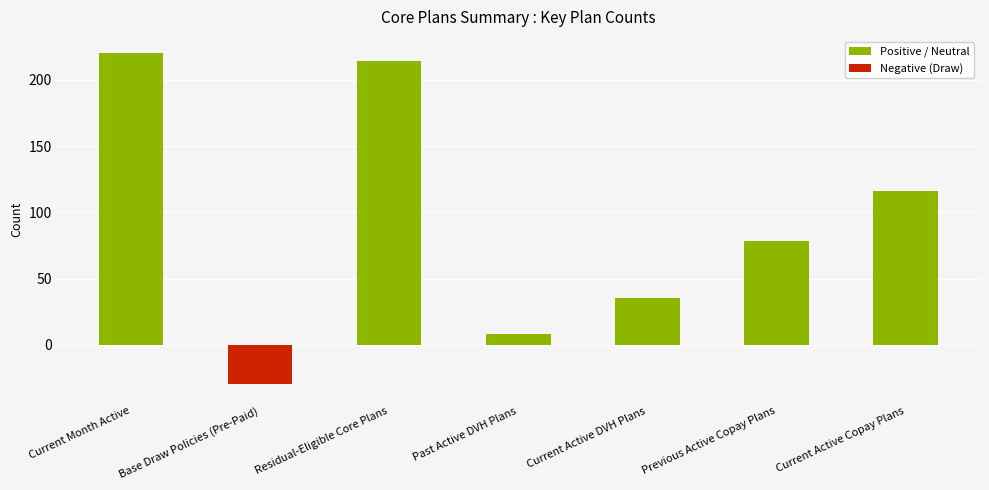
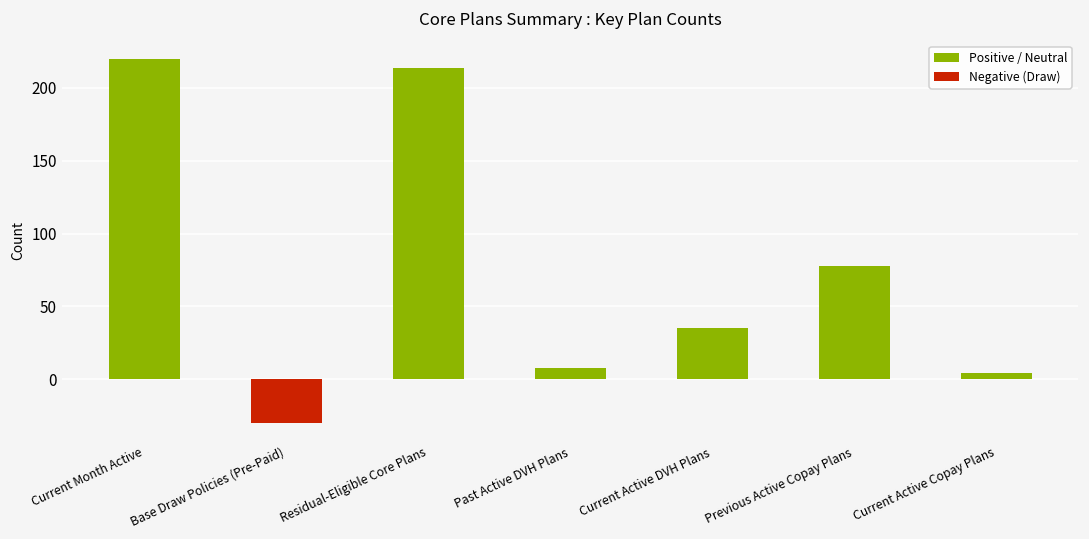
  {
    "Current Month Active": 220,
    "Base Draw Policies (Pre-Paid)": -30,
    "Residual-Eligible Core Plans": 214,
    "Past Active DVH Plans": 8,
    "Current Active DVH Plans": 35,
    "Previous Active Copay Plans": 78,
-   "Current Active Copay Plans": 116
+   "Current Active Copay Plans": 4
  }
